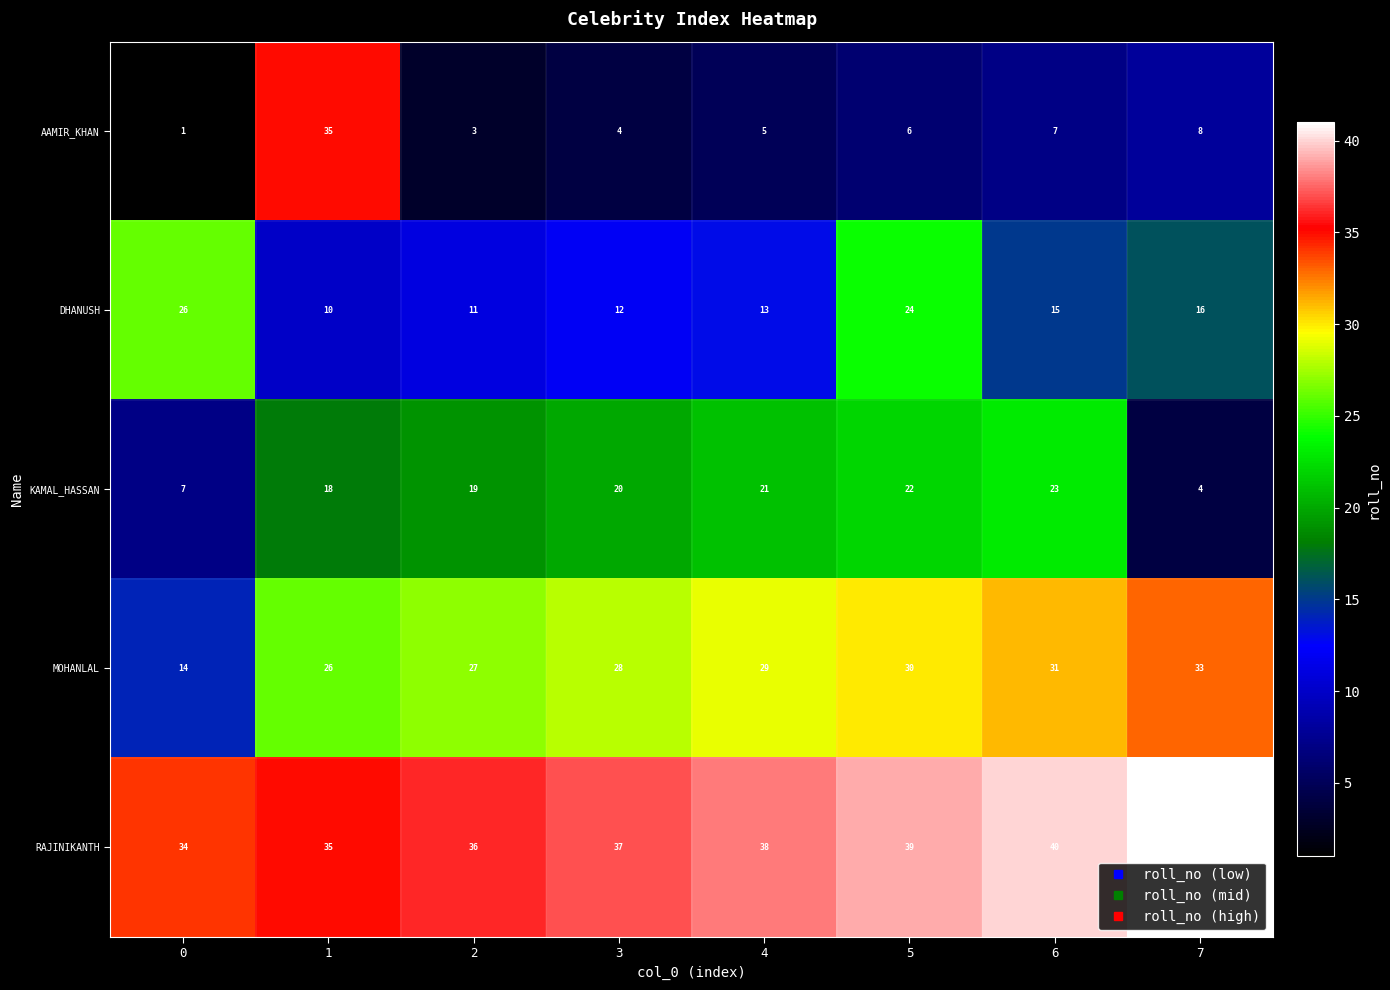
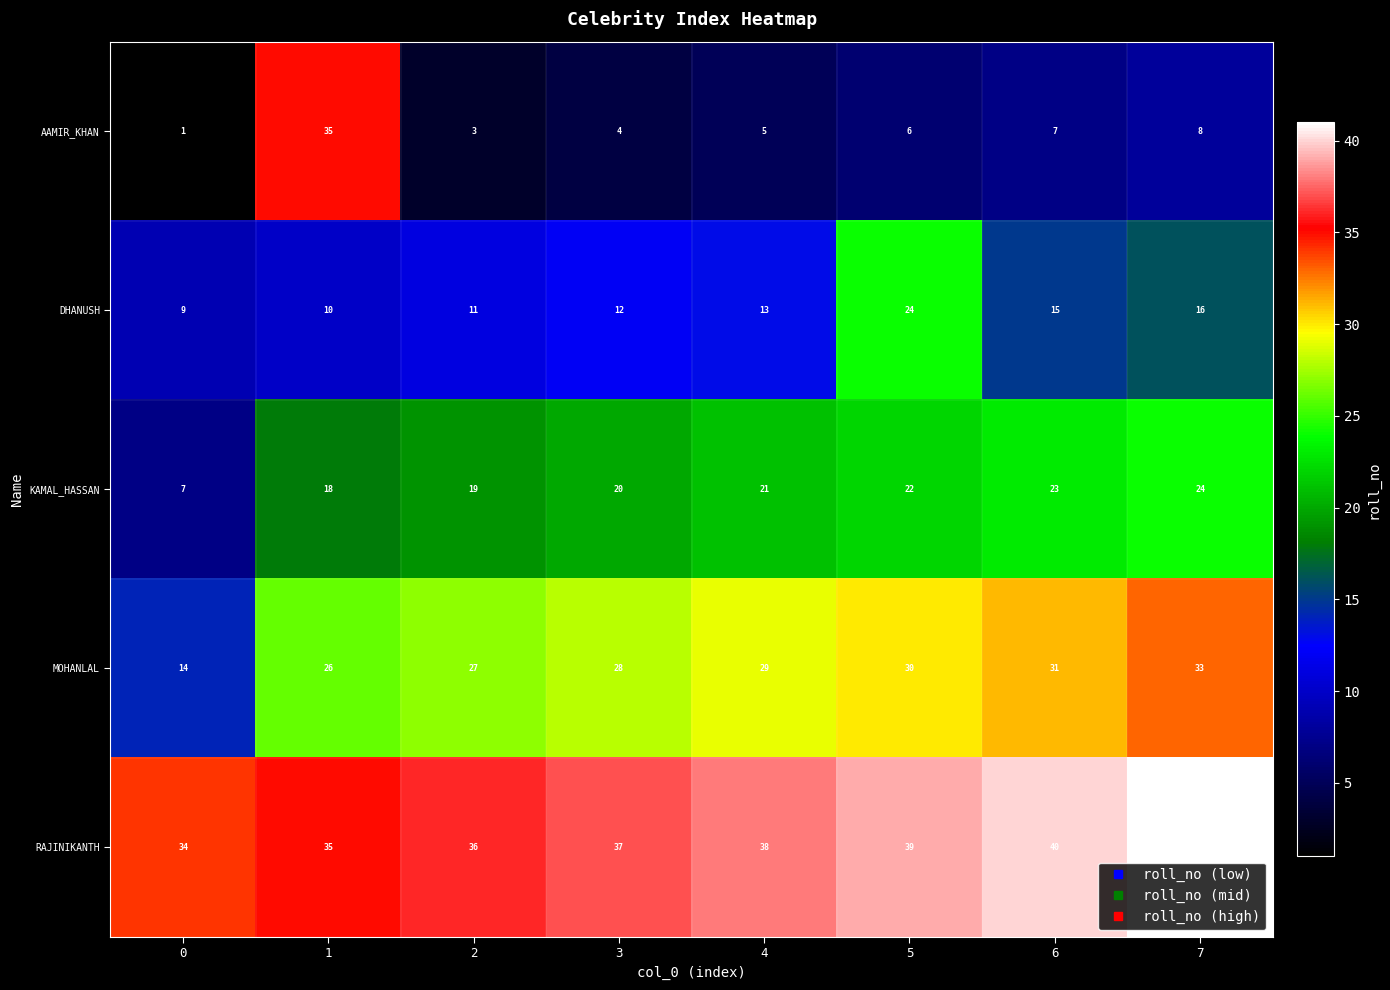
  {
    "AAMIR_KHAN": {
      "0": 1,
      "1": 35,
      "2": 3,
      "3": 4,
      "4": 5,
      "5": 6,
      "6": 7,
      "7": 8
    },
    "DHANUSH": {
-     "0": 26,
+     "0": 9,
      "1": 10,
      "2": 11,
      "3": 12,
      "4": 13,
      "5": 24,
      "6": 15,
      "7": 16
    },
    "KAMAL_HASSAN": {
      "0": 7,
      "1": 18,
      "2": 19,
      "3": 20,
      "4": 21,
      "5": 22,
      "6": 23,
-     "7": 4
+     "7": 24
    },
    "MOHANLAL": {
      "0": 14,
      "1": 26,
      "2": 27,
      "3": 28,
      "4": 29,
      "5": 30,
      "6": 31,
      "7": 33
    },
    "RAJINIKANTH": {
      "0": 34,
      "1": 35,
      "2": 36,
      "3": 37,
      "4": 38,
      "5": 39
    }
  }
